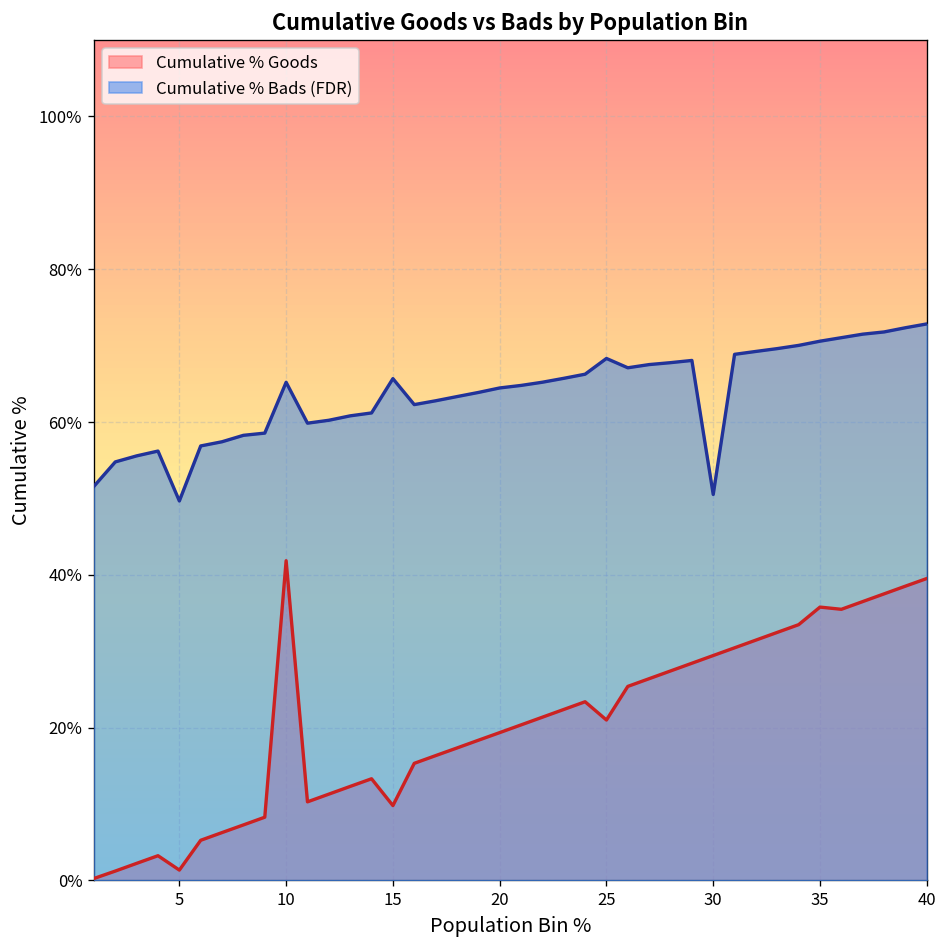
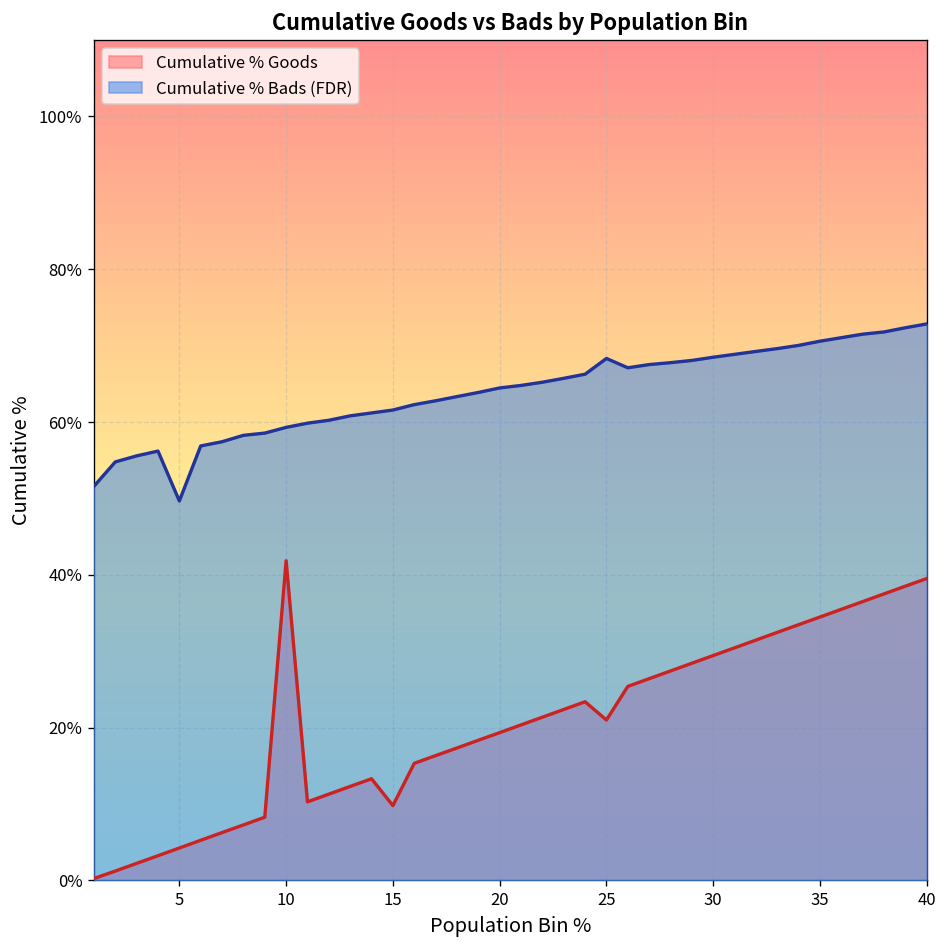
  {
    "Cumulative % Goods": {
-     "5": "1%",
+     "5": "4%",
      "10": "42%",
      "15": "10%",
      "20": "19%",
      "25": "21%",
      "30": "29%",
-     "35": "36%",
+     "35": "34%",
      "40": "40%"
    },
    "Cumulative % Bads (FDR)": {
      "5": "50%",
-     "10": "65%",
-     "15": "66%",
+     "10": "59%",
+     "15": "62%",
      "20": "64%",
      "25": "68%",
-     "30": "51%",
+     "30": "68%",
      "35": "71%",
      "40": "73%"
    }
  }
